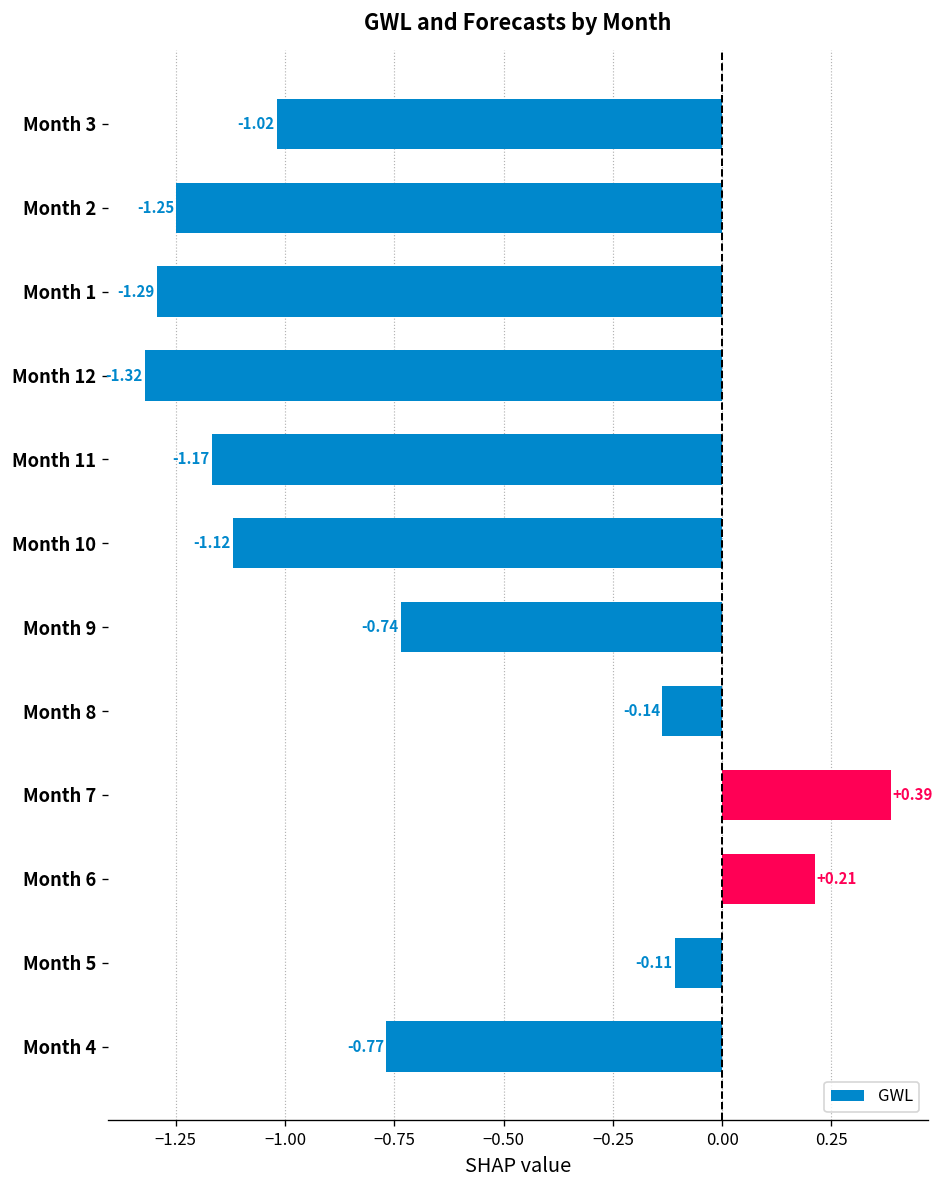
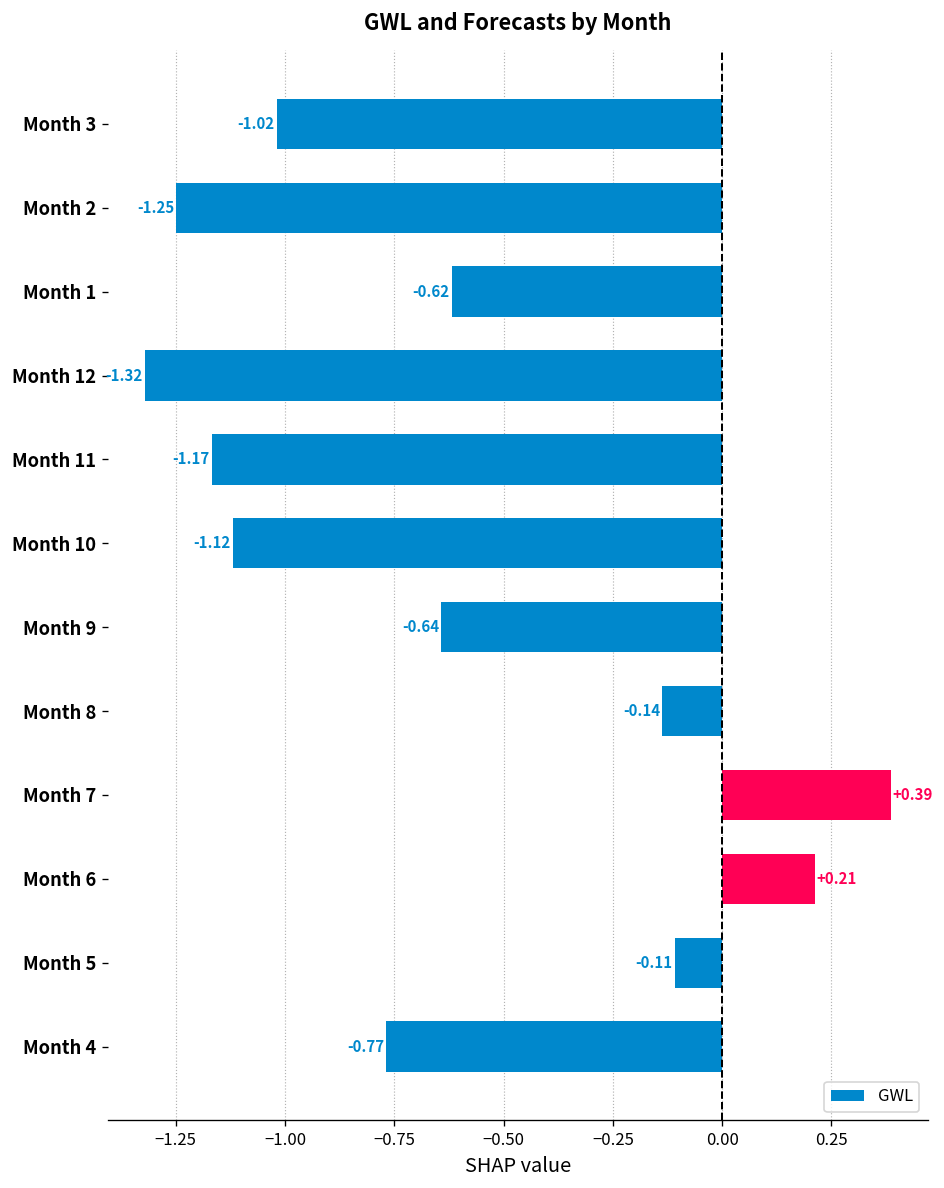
  {
    "Month 3": "-1.02",
    "Month 2": "-1.25",
-   "Month 1": "-1.29",
+   "Month 1": "-0.62",
    "Month 12": "-1.32",
    "Month 11": "-1.17",
    "Month 10": "-1.12",
-   "Month 9": "-0.74",
+   "Month 9": "-0.64",
    "Month 8": "-0.14",
    "Month 7": "+0.39",
    "Month 6": "+0.21",
    "Month 5": "-0.11",
    "Month 4": "-0.77"
  }
